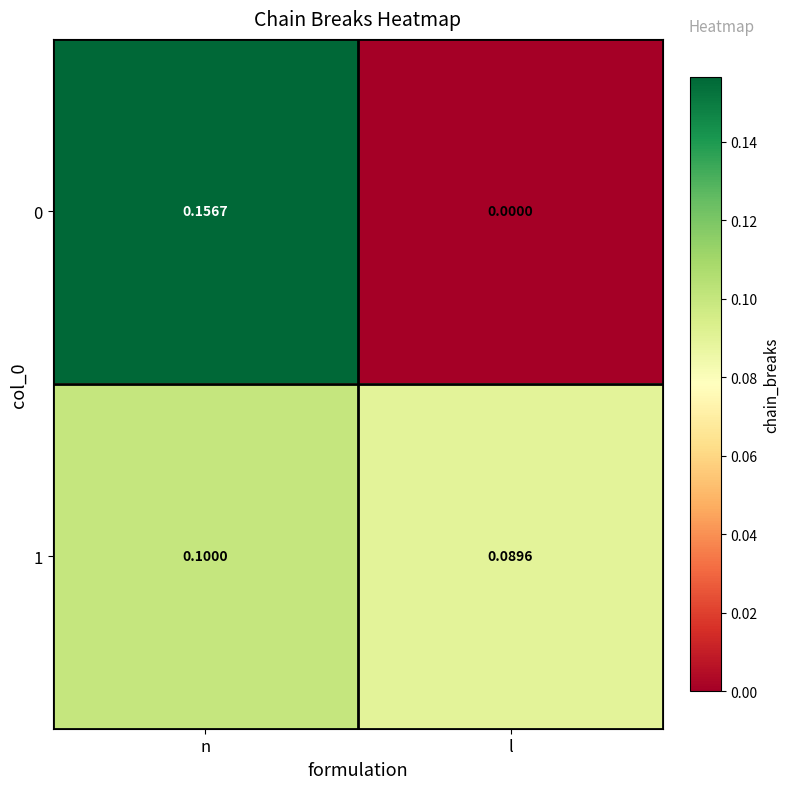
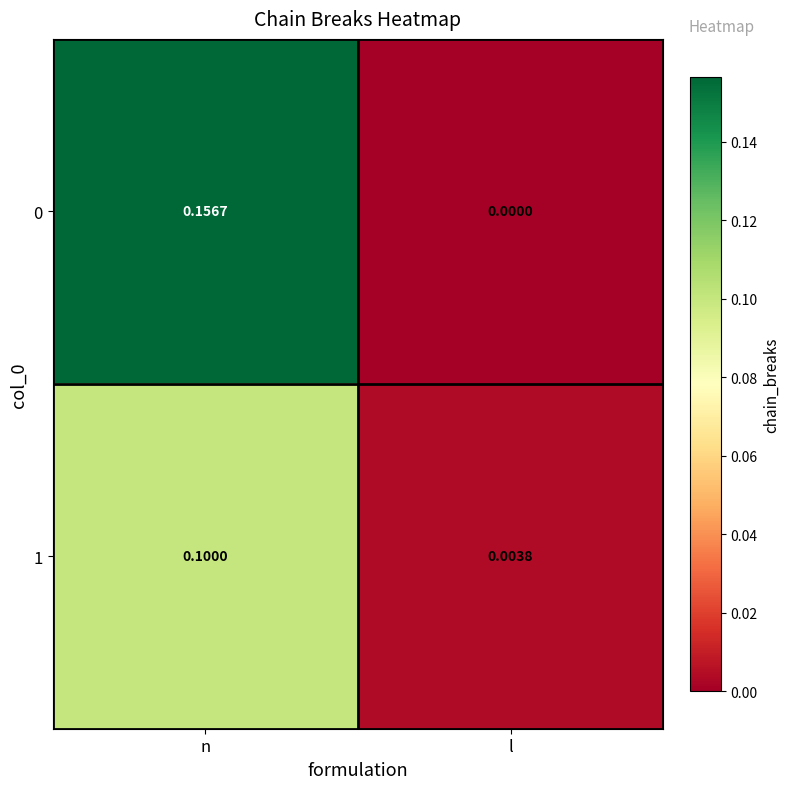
  {
    "0": {
      "n": 0.1567,
      "l": 0.0000
    },
    "1": {
      "n": 0.1000,
-     "l": 0.0896
+     "l": 0.0038
    }
  }
